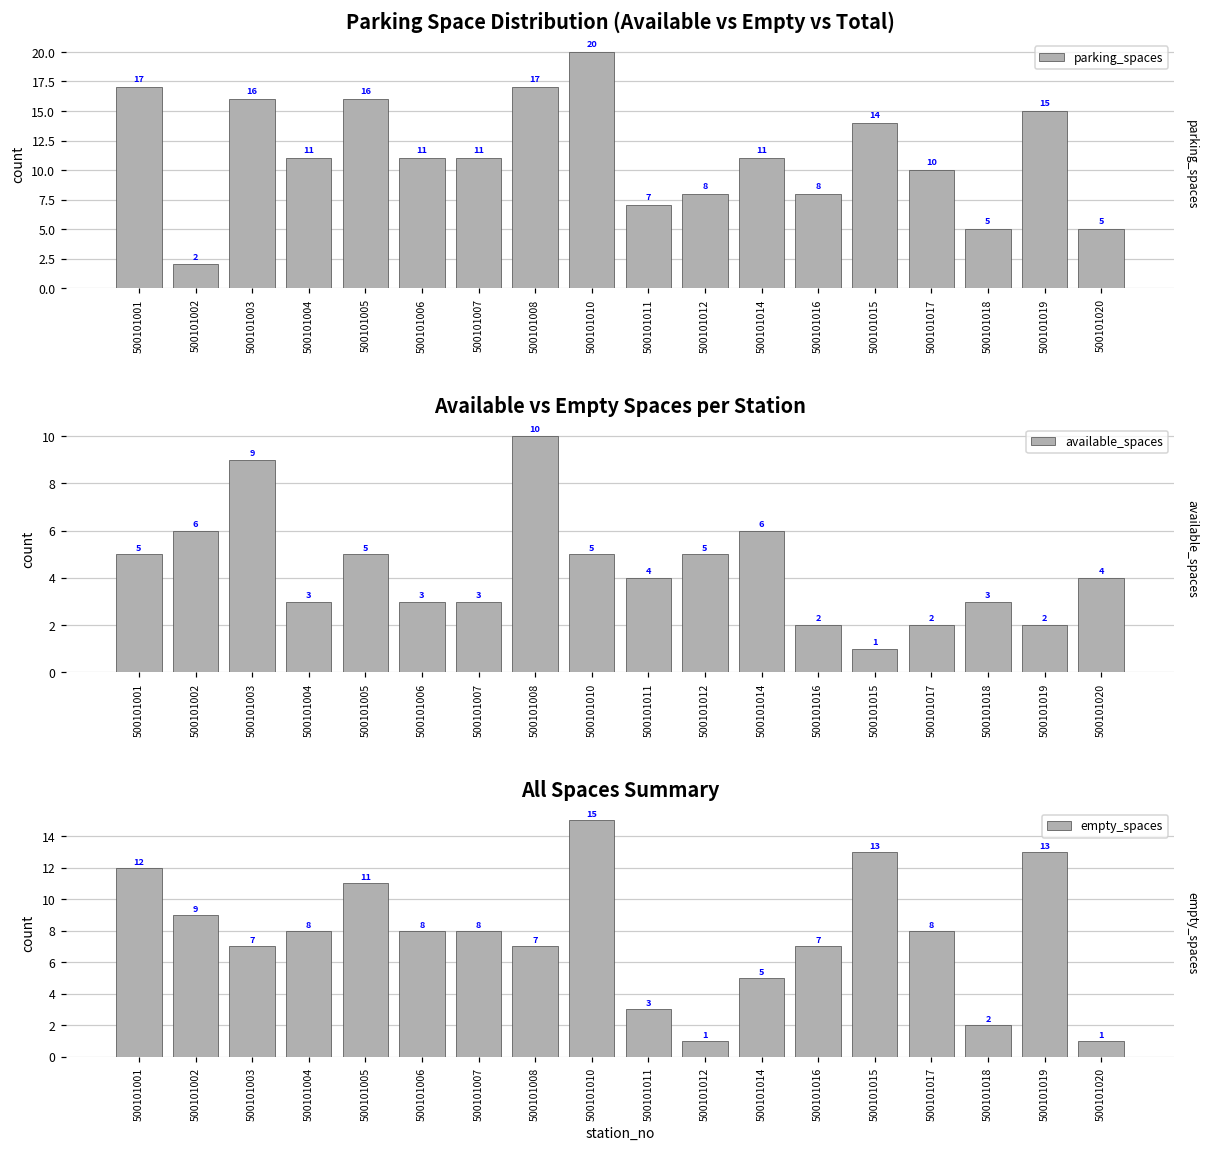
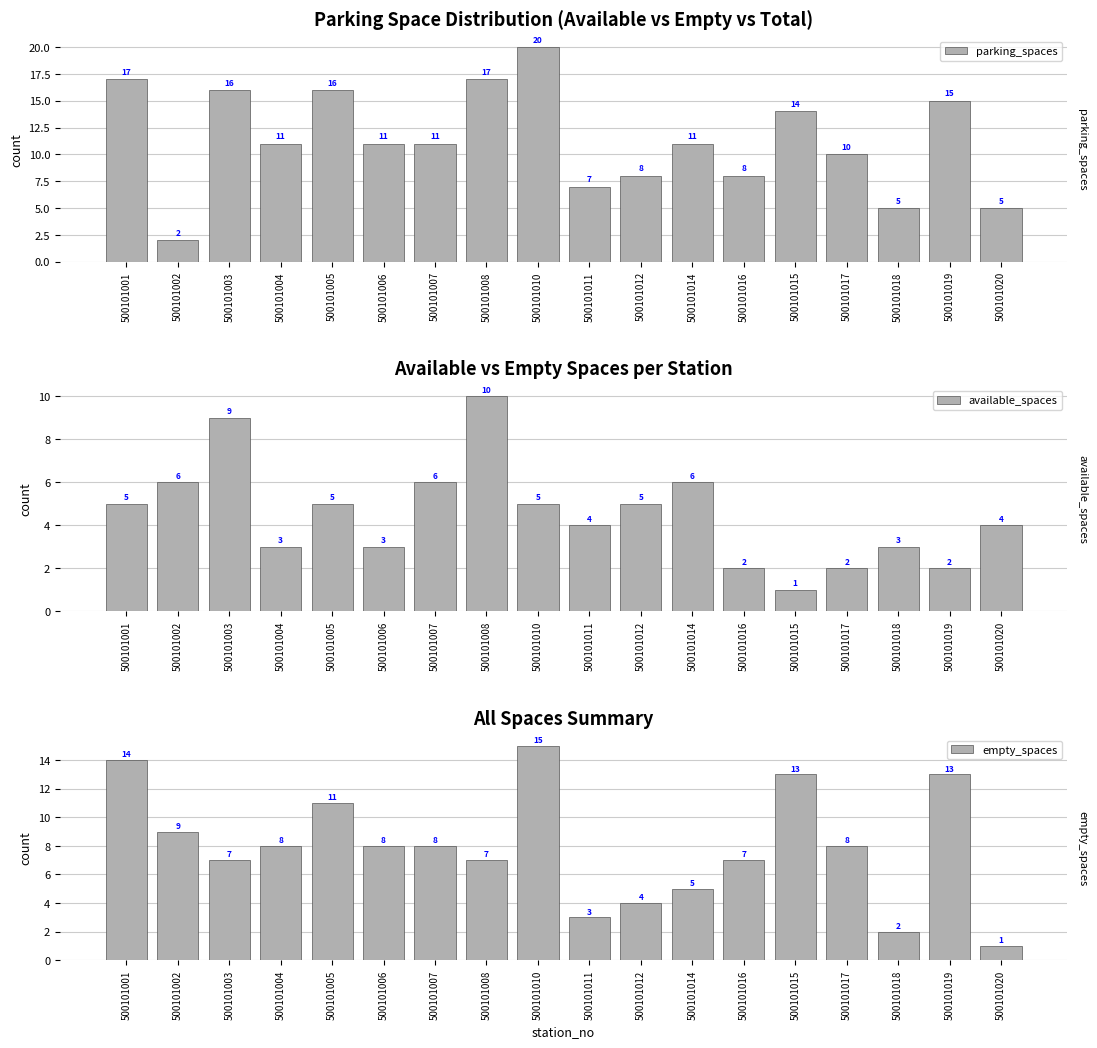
  {
    "Parking Space Distribution (Available vs Empty vs Total)": {
      "500101001": 17,
      "500101002": 2,
      "500101003": 16,
      "500101004": 11,
      "500101005": 16,
      "500101006": 11,
      "500101007": 11,
      "500101008": 17,
      "500101010": 20,
      "500101011": 7,
      "500101012": 8,
      "500101014": 11,
      "500101016": 8,
      "500101015": 14,
      "500101017": 10,
      "500101018": 5,
      "500101019": 15,
      "500101020": 5
    },
    "Available vs Empty Spaces per Station": {
      "500101001": 5,
      "500101002": 6,
      "500101003": 9,
      "500101004": 3,
      "500101005": 5,
      "500101006": 3,
-     "500101007": 3,
+     "500101007": 6,
      "500101008": 10,
      "500101010": 5,
      "500101011": 4,
      "500101012": 5,
      "500101014": 6,
      "500101016": 2,
      "500101015": 1,
      "500101017": 2,
      "500101018": 3,
      "500101019": 2,
      "500101020": 4
    },
    "All Spaces Summary": {
-     "500101001": 12,
+     "500101001": 14,
      "500101002": 9,
      "500101003": 7,
      "500101004": 8,
      "500101005": 11,
      "500101006": 8,
      "500101007": 8,
      "500101008": 7,
      "500101010": 15,
      "500101011": 3,
-     "500101012": 1,
+     "500101012": 4,
      "500101014": 5,
      "500101016": 7,
      "500101015": 13,
      "500101017": 8,
      "500101018": 2,
      "500101019": 13,
      "500101020": 1
    }
  }
